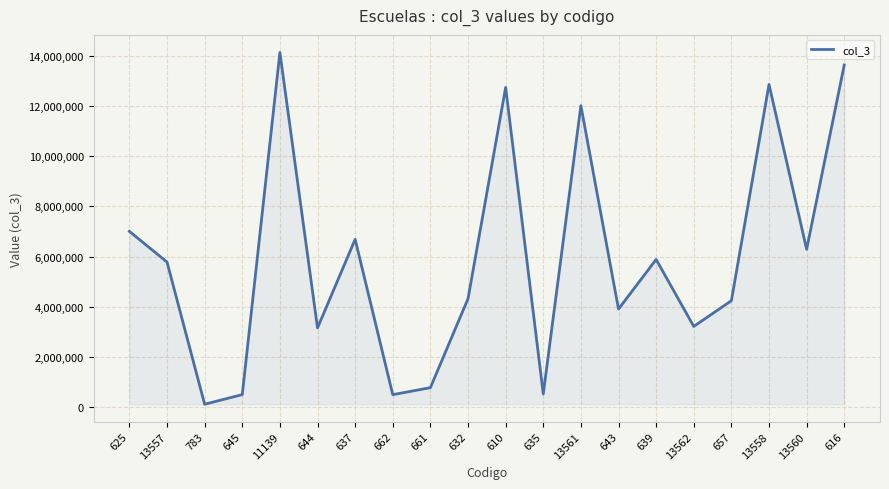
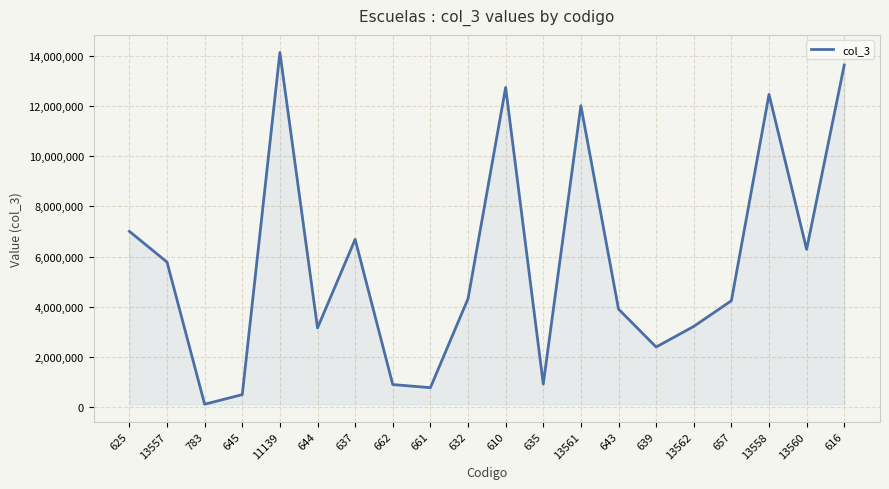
  {
    "625": "7,000,000",
    "13557": "5,800,000",
    "783": "100,000",
    "645": "500,000",
    "11139": "14,100,000",
    "644": "3,100,000",
    "637": "6,700,000",
-   "662": "500,000",
+   "662": "900,000",
    "661": "800,000",
    "632": "4,300,000",
    "610": "12,700,000",
-   "635": "500,000",
+   "635": "900,000",
    "13561": "12,000,000",
    "643": "3,900,000",
-   "639": "5,900,000",
+   "639": "2,400,000",
    "13562": "3,200,000",
    "657": "4,200,000",
-   "13558": "12,900,000",
+   "13558": "12,500,000",
    "13560": "6,300,000",
    "616": "13,600,000"
  }
